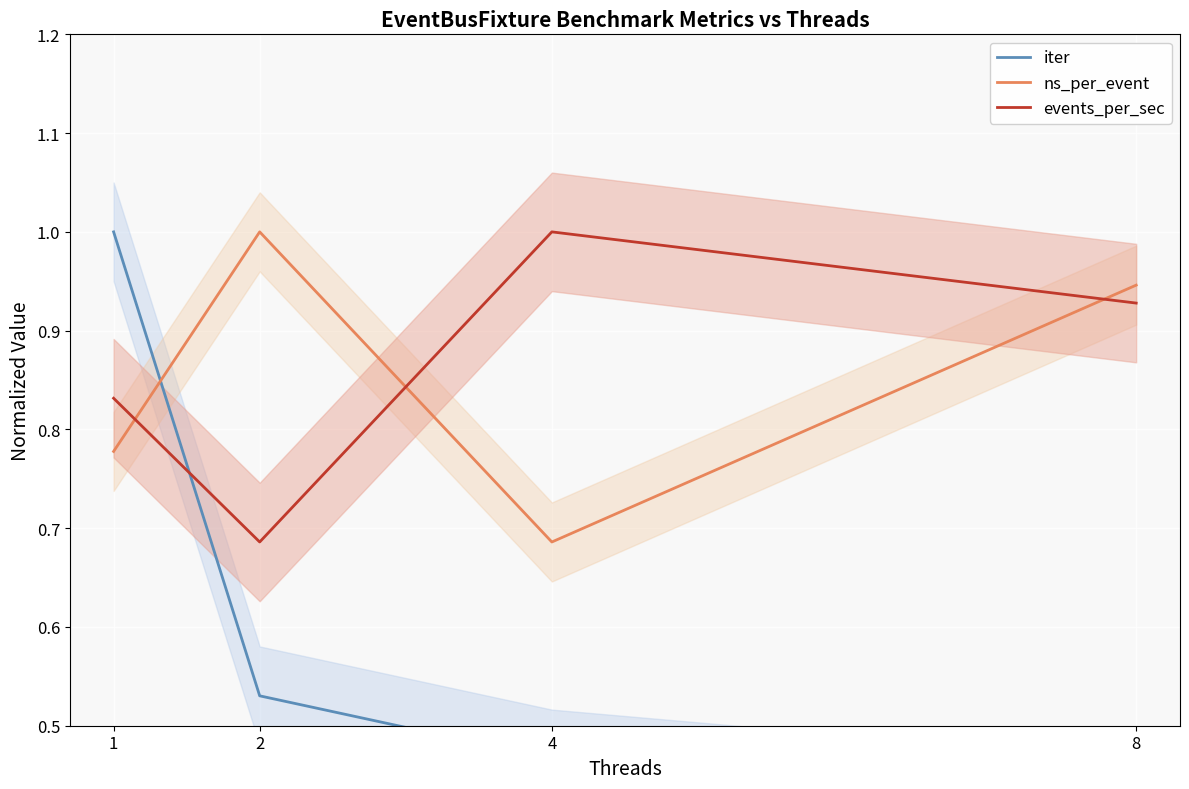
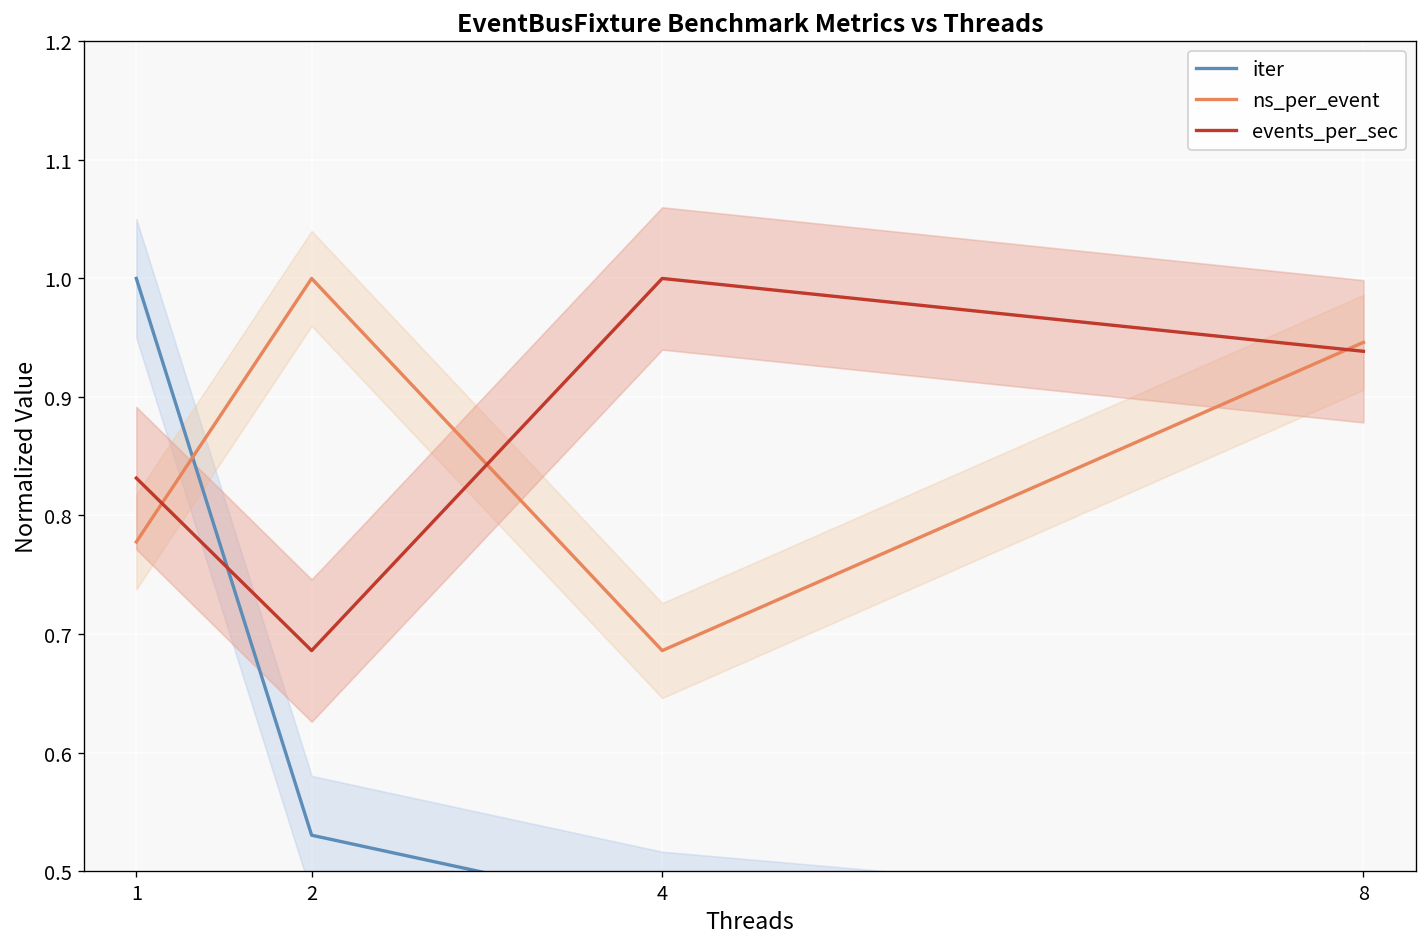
  {
    "iter": {
      "1": 1.00,
      "2": 0.53
    },
    "ns_per_event": {
      "1": 0.78,
      "2": 1.00,
      "4": 0.69,
      "8": 0.95
    },
    "events_per_sec": {
      "1": 0.83,
      "2": 0.69,
      "4": 1.00,
-     "8": 0.93
+     "8": 0.94
    }
  }
